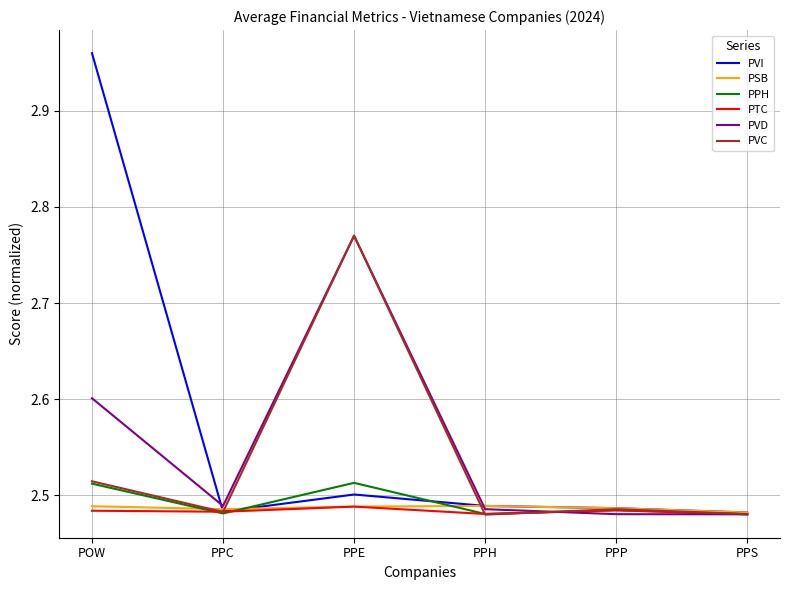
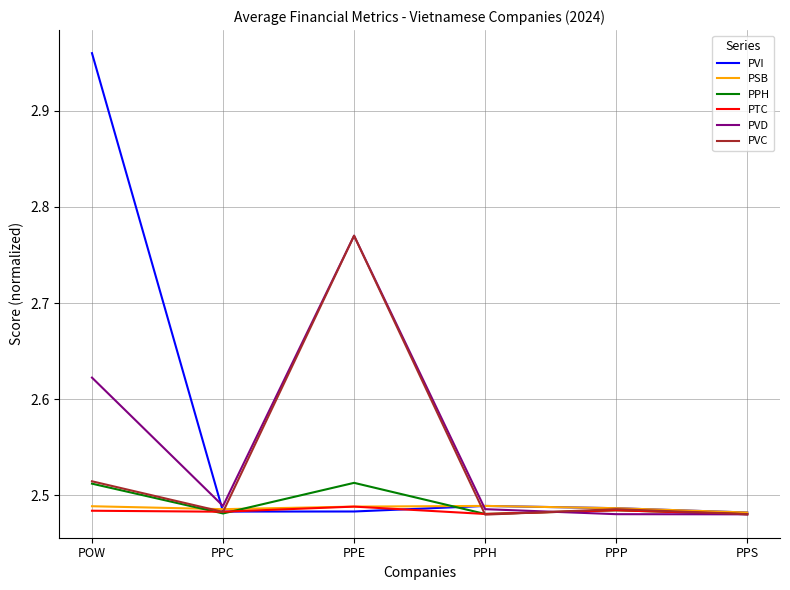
  {
    "PVI": {
      "POW": 2.96,
-     "PPE": 2.50
+     "PPE": 2.48
    },
    "PSB": {
      "POW": 2.49
    },
    "PPH": {
      "PPE": 2.51
    },
    "PTC": {
      "POW": 2.48
    },
    "PVD": {
-     "POW": 2.60,
+     "POW": 2.62,
      "PPC": 2.49,
      "PPH": 2.49,
      "PPP": 2.48
    }
  }
